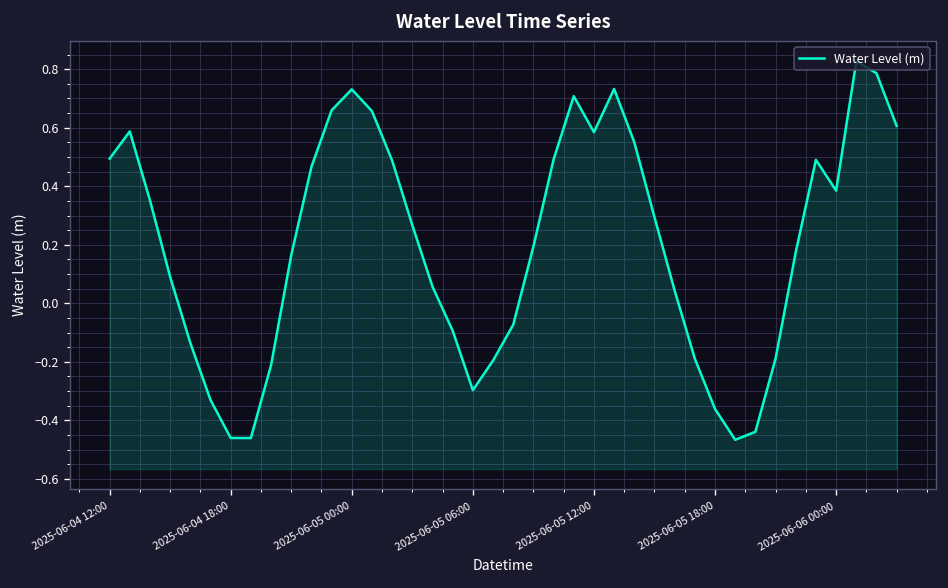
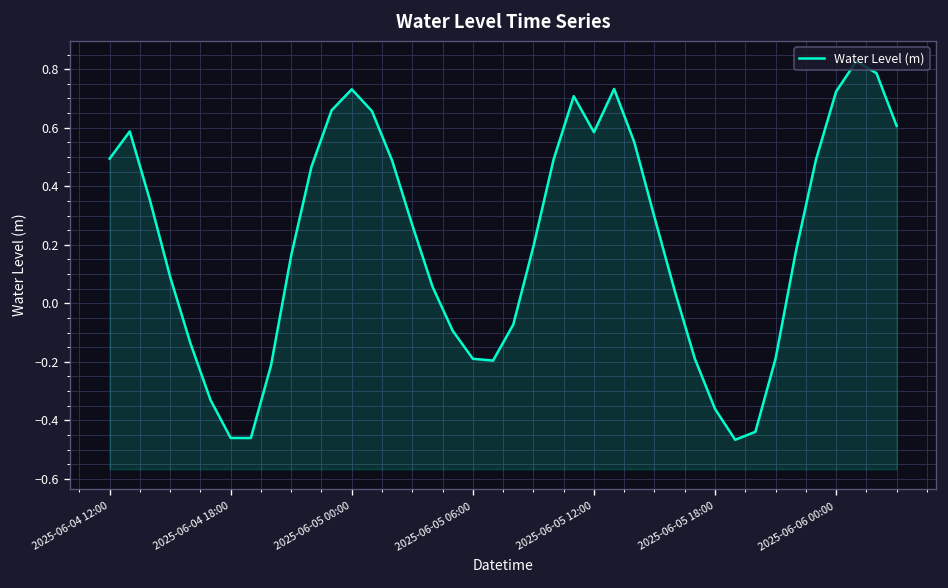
  {
    "2025-06-04 12:00": 0.49,
    "2025-06-04 18:00": -0.46,
    "2025-06-05 00:00": 0.73,
-   "2025-06-05 06:00": -0.30,
+   "2025-06-05 06:00": -0.19,
    "2025-06-05 12:00": 0.58,
    "2025-06-05 18:00": -0.36,
-   "2025-06-06 00:00": 0.38
+   "2025-06-06 00:00": 0.72
  }
